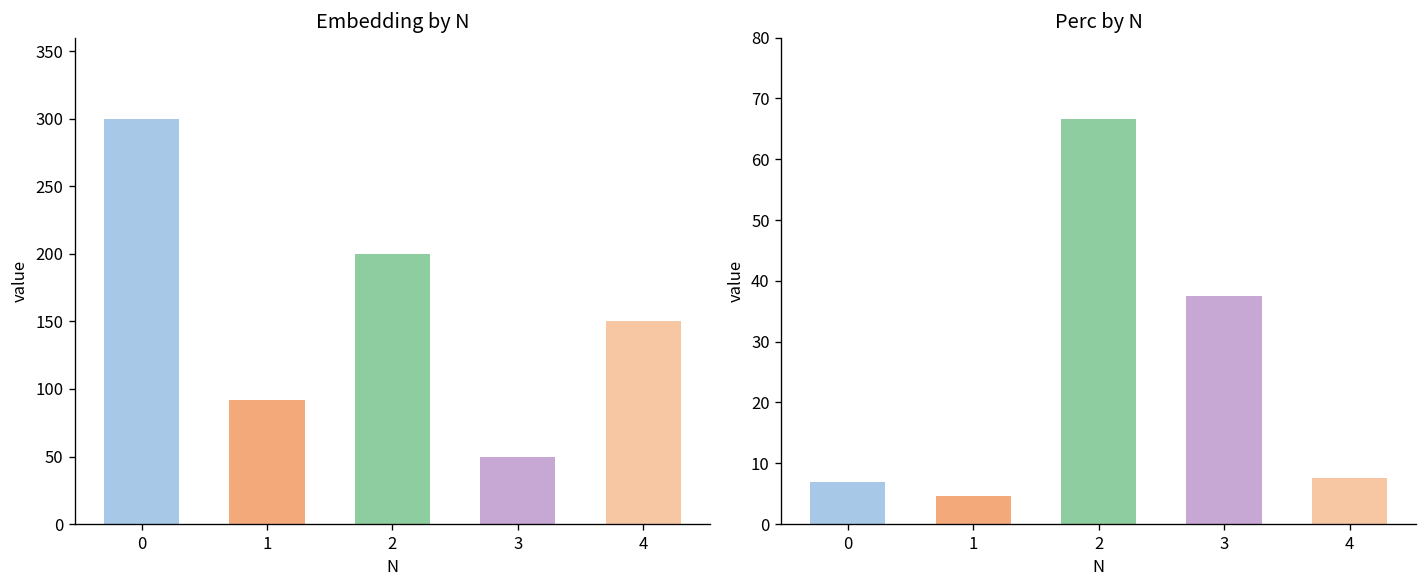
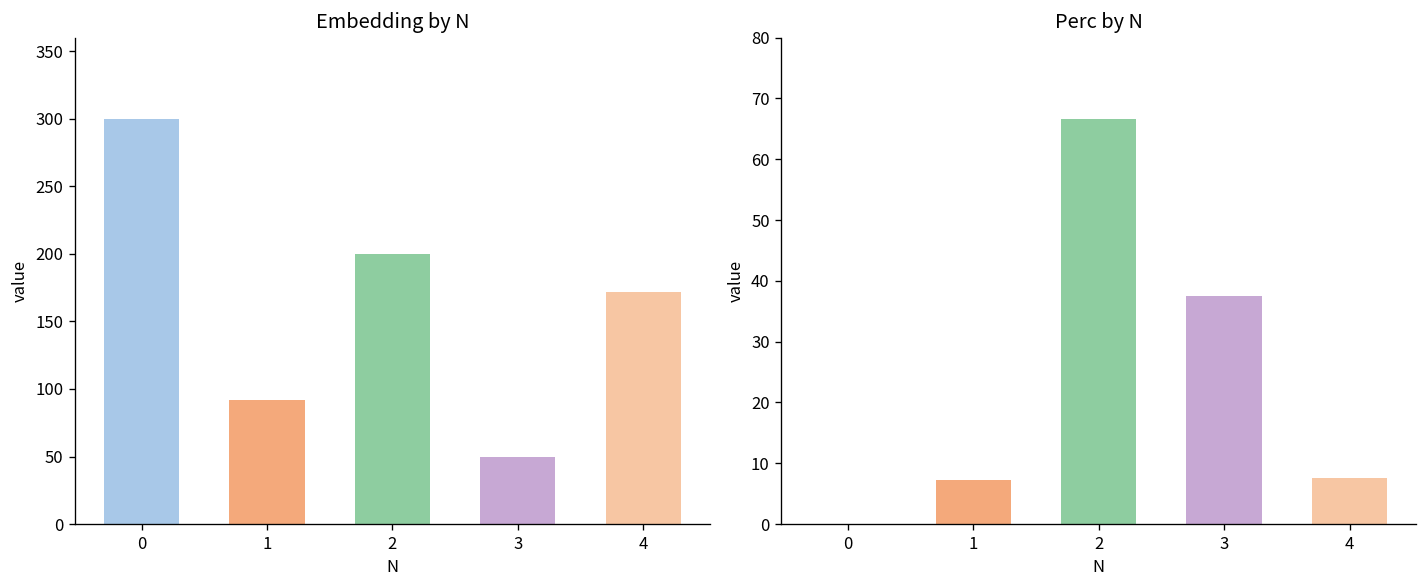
  {
    "Embedding by N": {
      "0": 300,
      "1": 92,
      "2": 200,
      "3": 50,
-     "4": 150
+     "4": 172
    },
    "Perc by N": {
-     "0": 7,
-     "1": 5,
+     "0": 0,
+     "1": 7,
      "2": 67,
      "3": 38,
      "4": 8
    }
  }
